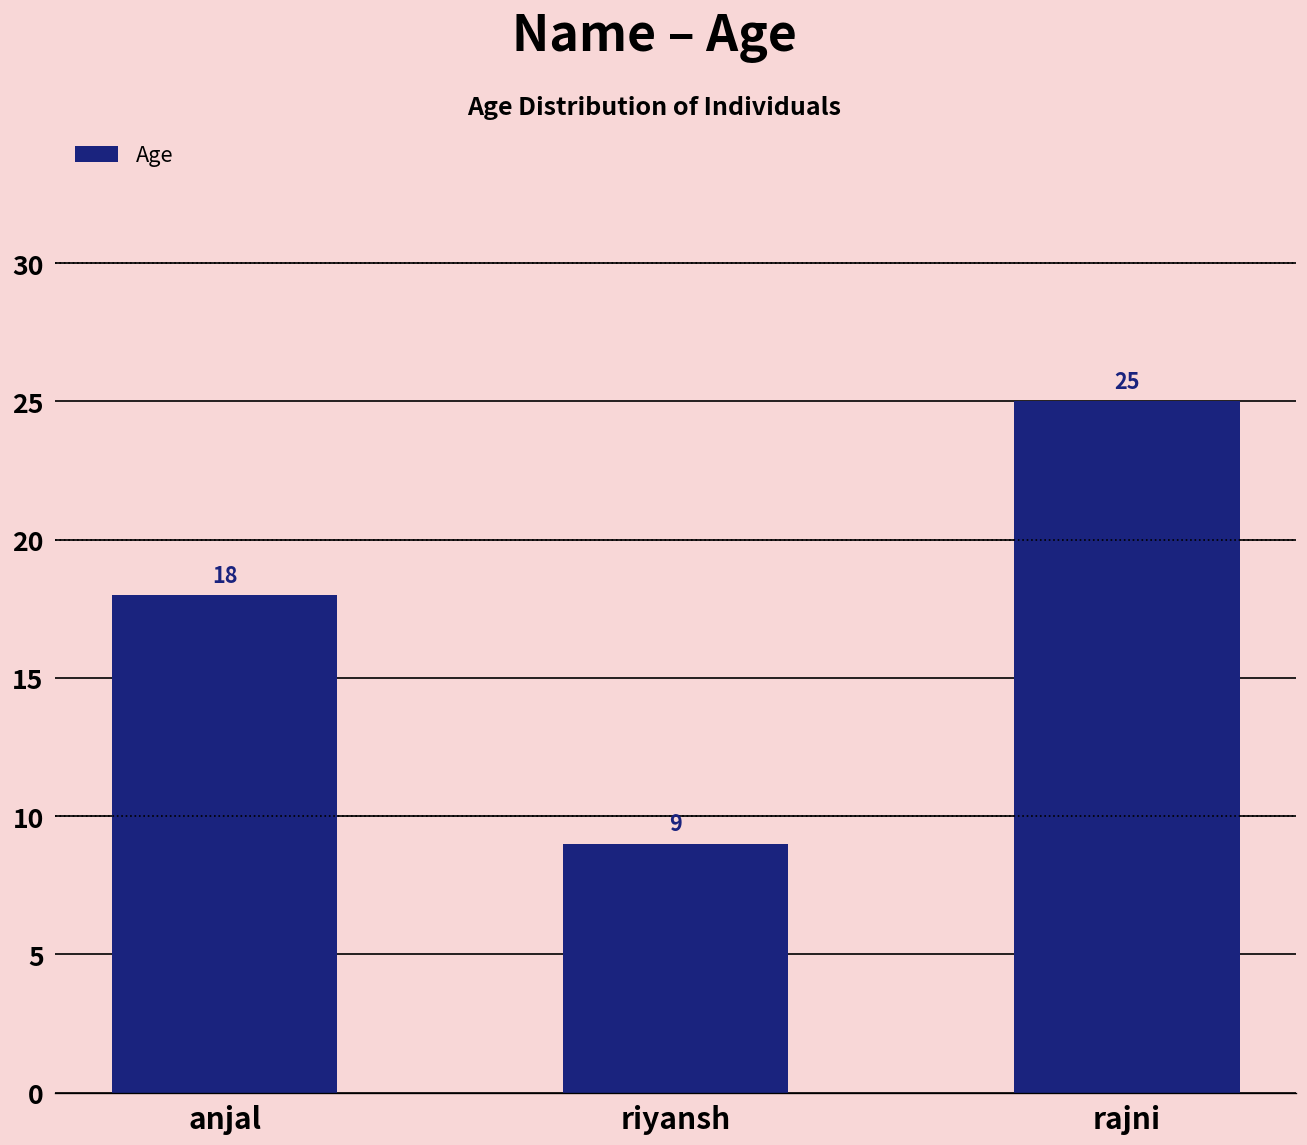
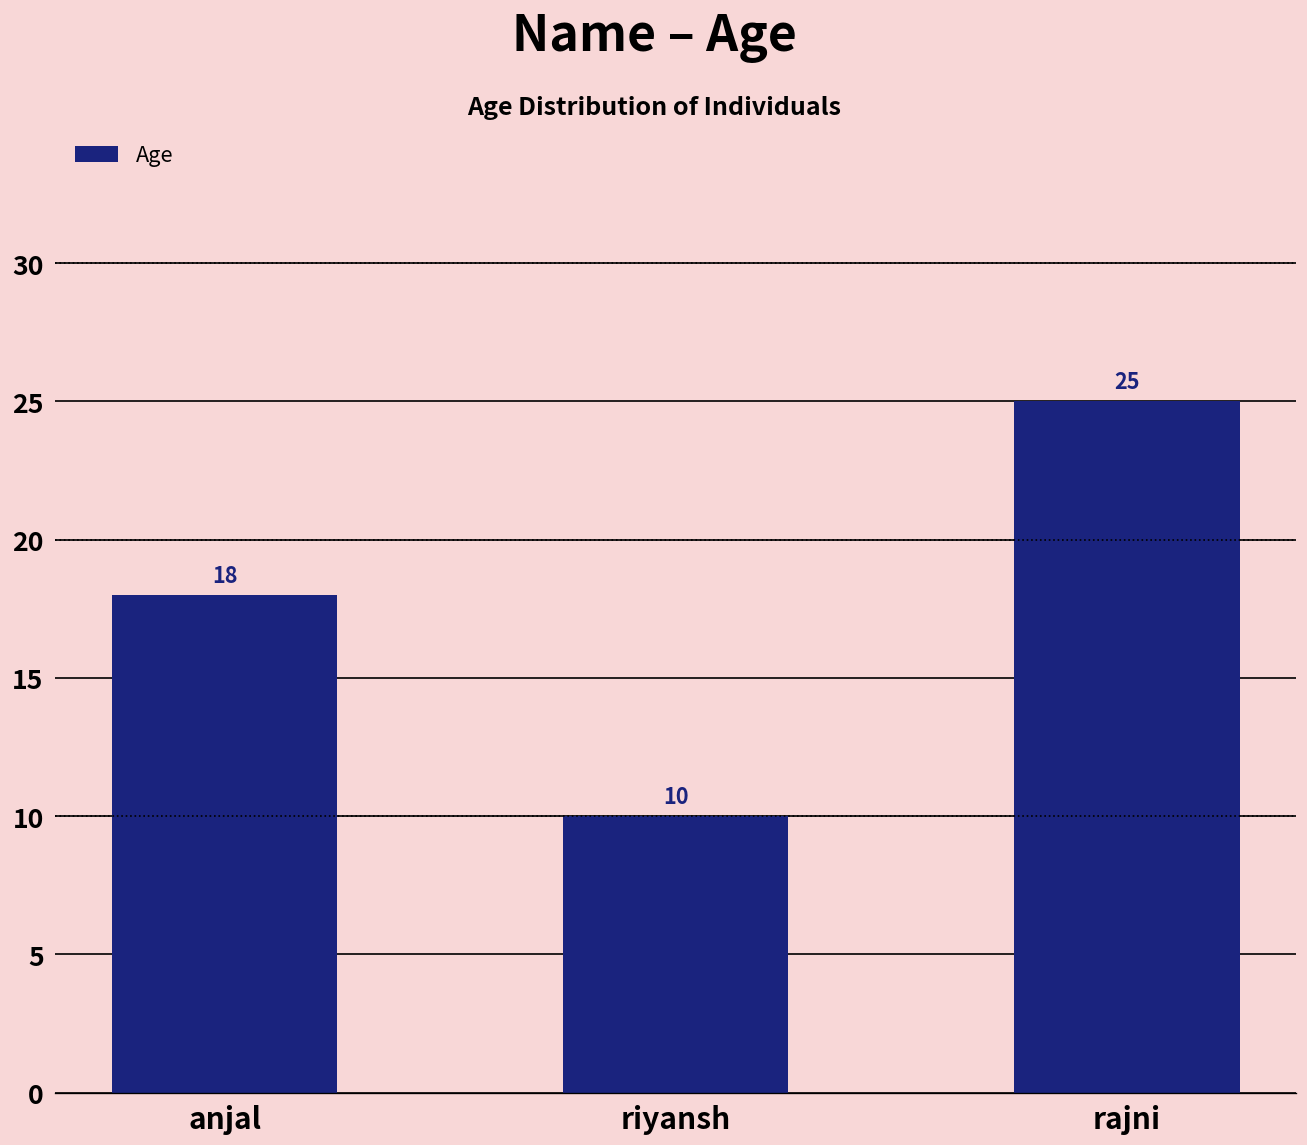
  {
    "anjal": 18,
-   "riyansh": 9,
+   "riyansh": 10,
    "rajni": 25
  }
